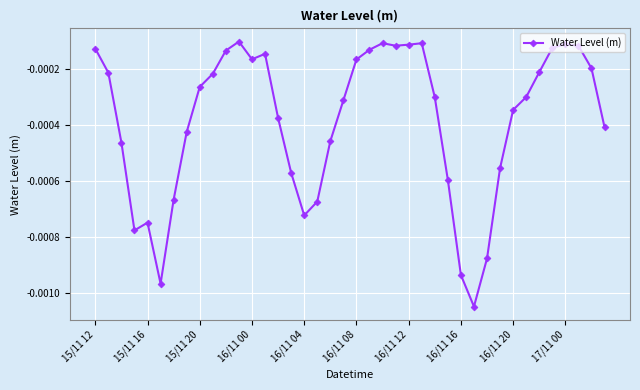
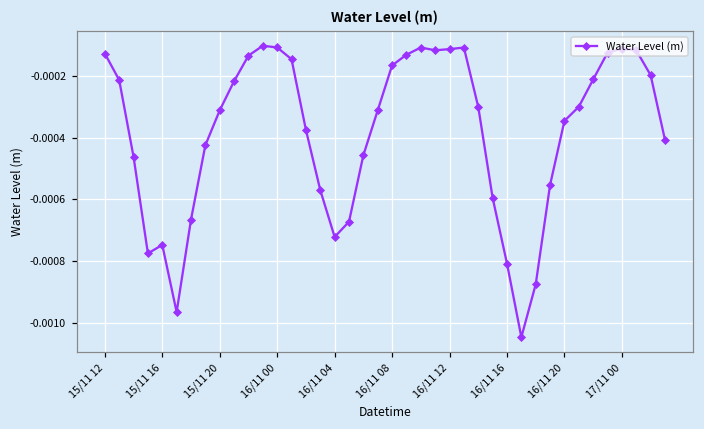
  {
    "15/11 12": -0.00013,
    "15/11 16": -0.00075,
-   "15/11 20": -0.00026,
-   "16/11 00": -0.00016,
+   "15/11 20": -0.00031,
+   "16/11 00": -0.00011,
    "16/11 04": -0.00072,
    "16/11 08": -0.00017,
    "16/11 12": -0.00011,
-   "16/11 16": -0.00093,
+   "16/11 16": -0.00081,
    "16/11 20": -0.00035
  }
